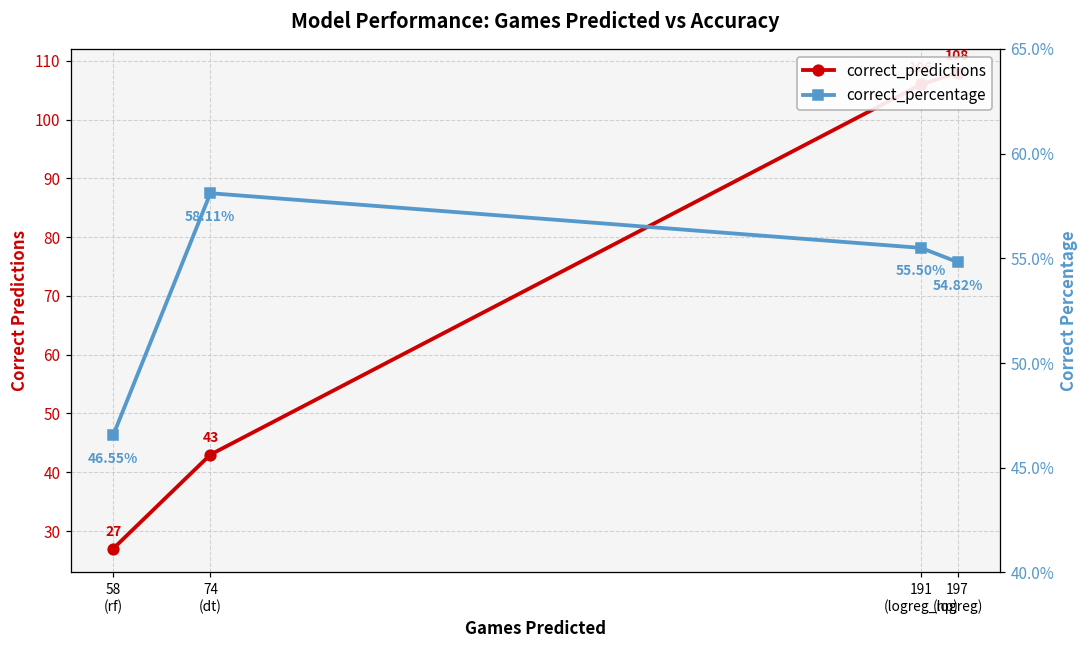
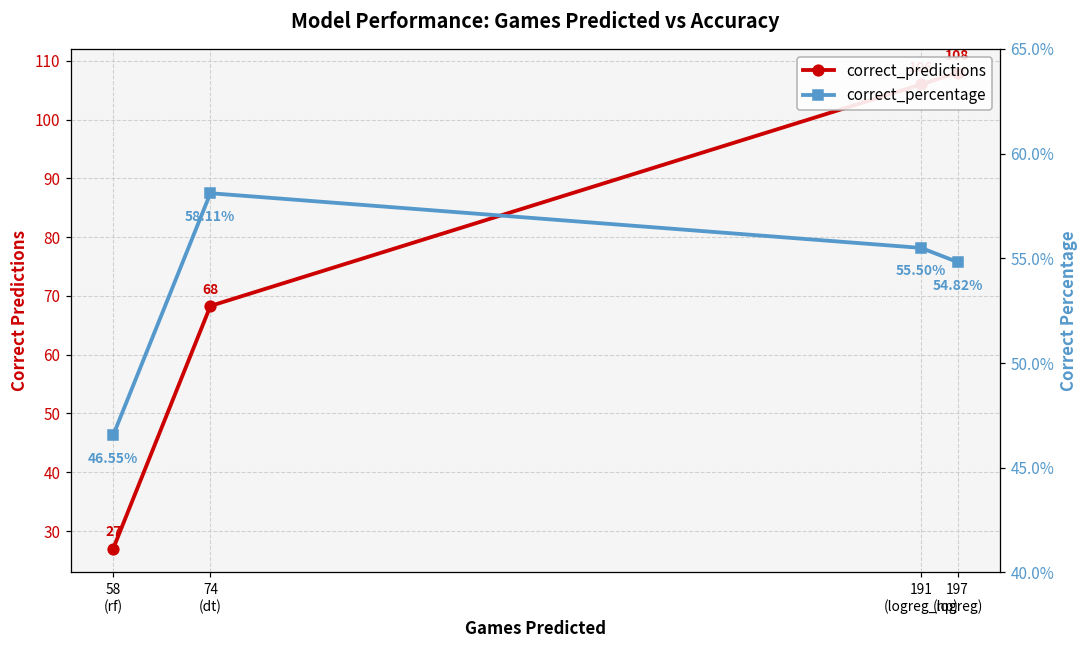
  {
    "correct_predictions": {
      "58 (rf)": "27",
-     "74 (dt)": "43"
+     "74 (dt)": "68"
    },
    "correct_percentage": {
      "58 (rf)": "46.55%",
      "74 (dt)": "58.11%"
    }
  }
